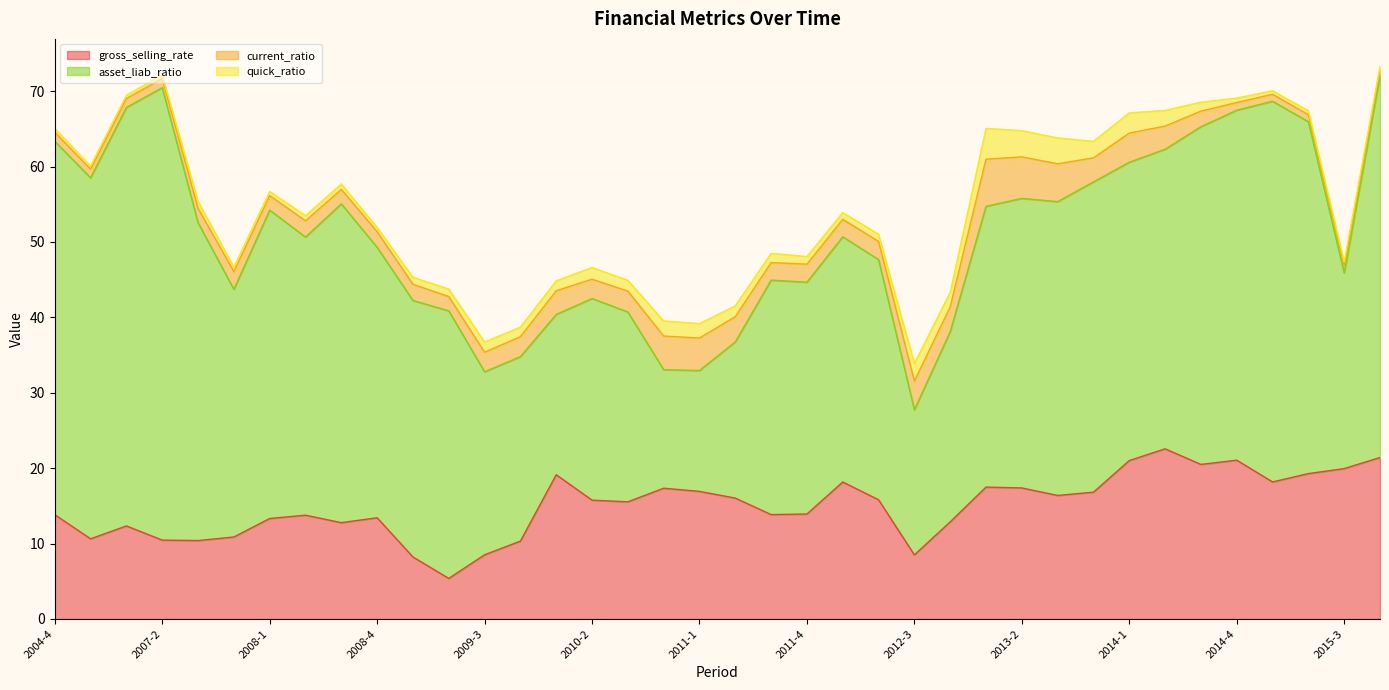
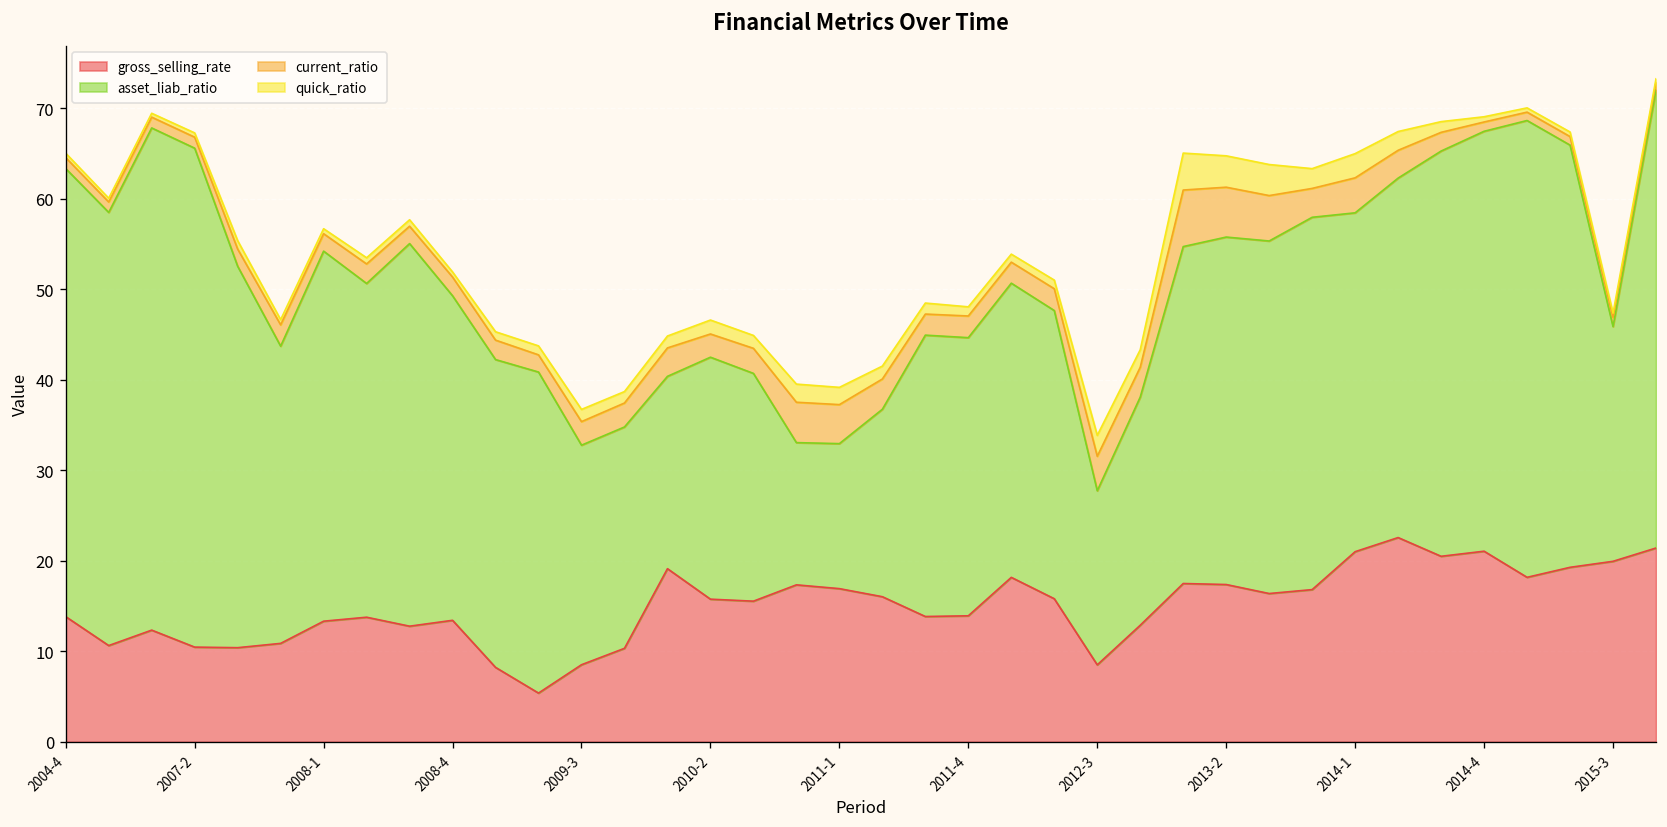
  {
    "gross_selling_rate": {
      "2004-4": 14,
      "2007-2": 10,
      "2008-1": 13,
      "2008-4": 13,
      "2009-3": 9,
      "2010-2": 16,
      "2011-1": 17,
      "2011-4": 14,
      "2012-3": 9,
      "2013-2": 17,
      "2014-1": 21,
      "2014-4": 21,
      "2015-3": 20
    },
    "asset_liab_ratio": {
      "2004-4": 50,
-     "2007-2": 60,
+     "2007-2": 55,
      "2008-1": 41,
      "2008-4": 36,
      "2009-3": 24,
      "2010-2": 27,
      "2011-1": 16,
      "2011-4": 31,
      "2012-3": 19,
      "2013-2": 38,
-     "2014-1": 40,
+     "2014-1": 37,
      "2014-4": 46,
      "2015-3": 26
    }
  }
